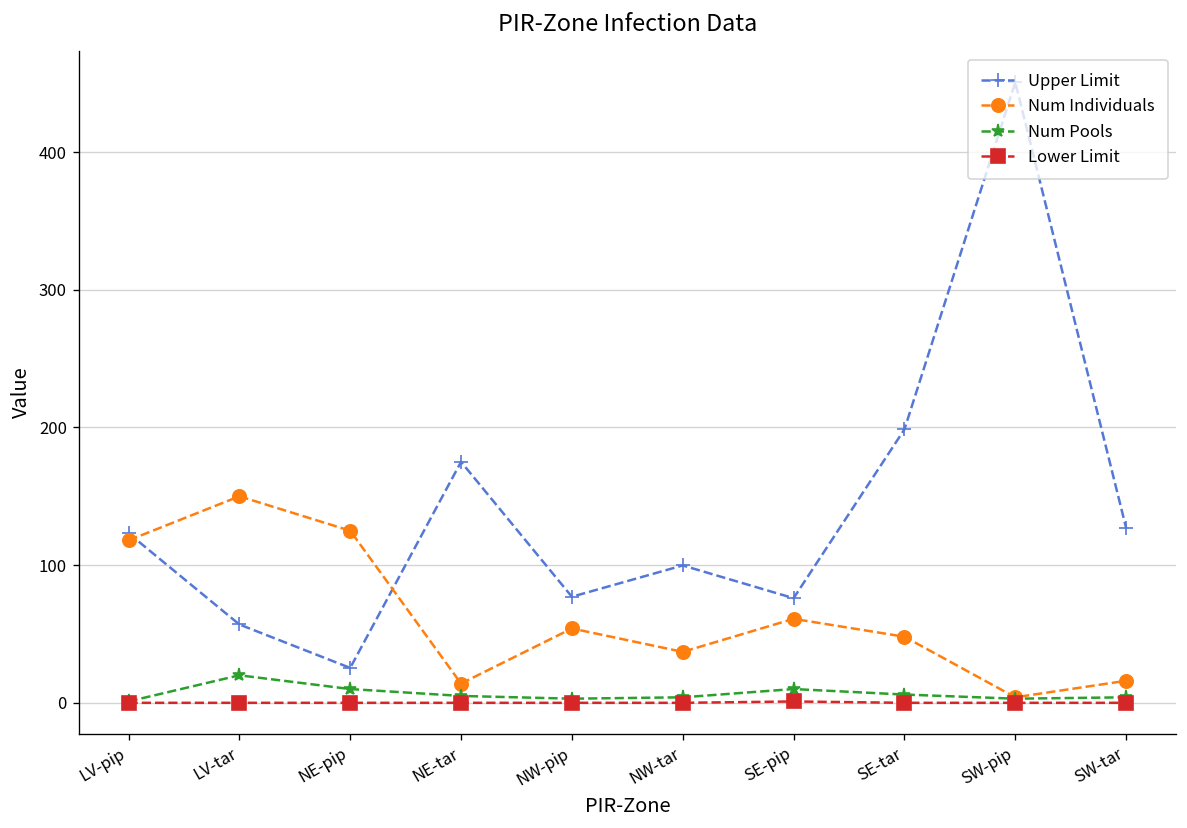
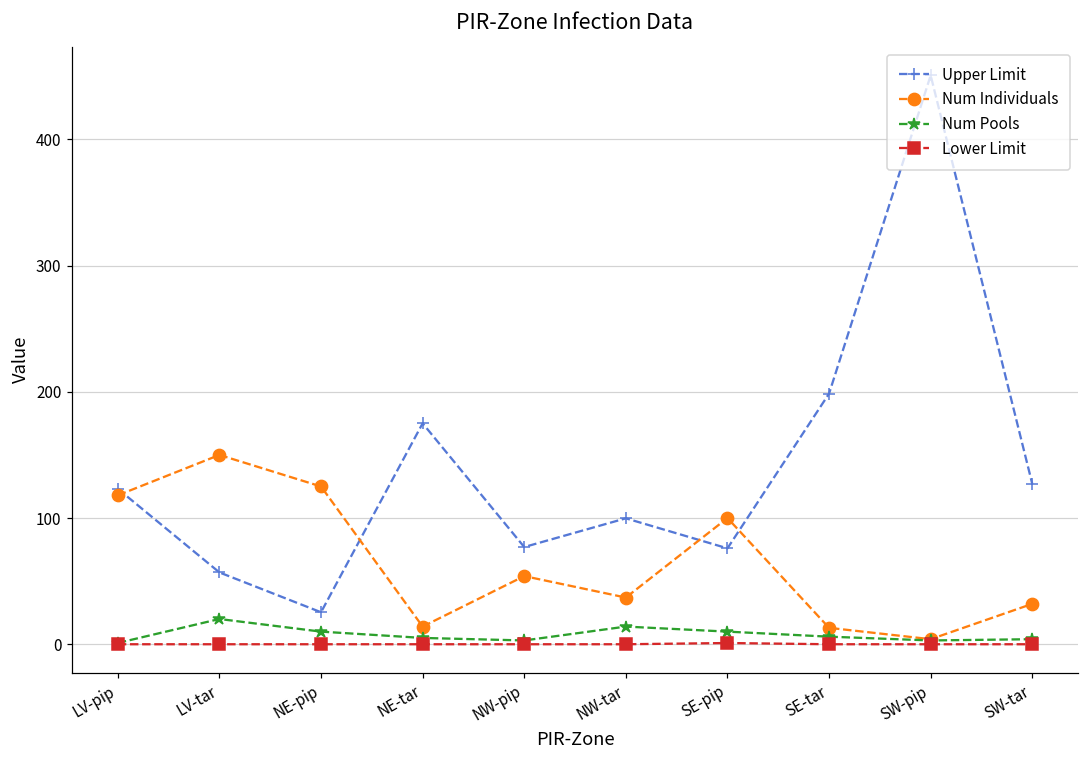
  {
    "Upper Limit": {
      "LV-pip": 123,
      "LV-tar": 57,
      "NE-pip": 25,
      "NE-tar": 175,
      "NW-pip": 77,
      "NW-tar": 100,
      "SE-pip": 76,
      "SE-tar": 199,
      "SW-tar": 127
    },
    "Num Individuals": {
      "LV-pip": 118,
      "LV-tar": 150,
      "NE-pip": 125,
      "NE-tar": 14,
      "NW-pip": 54,
      "NW-tar": 37,
-     "SE-pip": 61,
-     "SE-tar": 48,
-     "SW-tar": 16
+     "SE-pip": 100,
+     "SE-tar": 13,
+     "SW-tar": 32
    },
    "Num Pools": {
      "LV-tar": 20,
      "NE-pip": 10,
      "NE-tar": 5,
      "NW-pip": 3,
-     "NW-tar": 4,
+     "NW-tar": 14,
      "SE-pip": 10,
      "SE-tar": 6,
      "SW-tar": 4
    },
    "Lower Limit": {
      "LV-tar": 0,
      "NE-pip": 0,
      "NE-tar": 0,
      "NW-pip": 0,
      "NW-tar": 0,
      "SE-pip": 1,
      "SE-tar": 0,
      "SW-pip": 0,
      "SW-tar": 0
    }
  }
